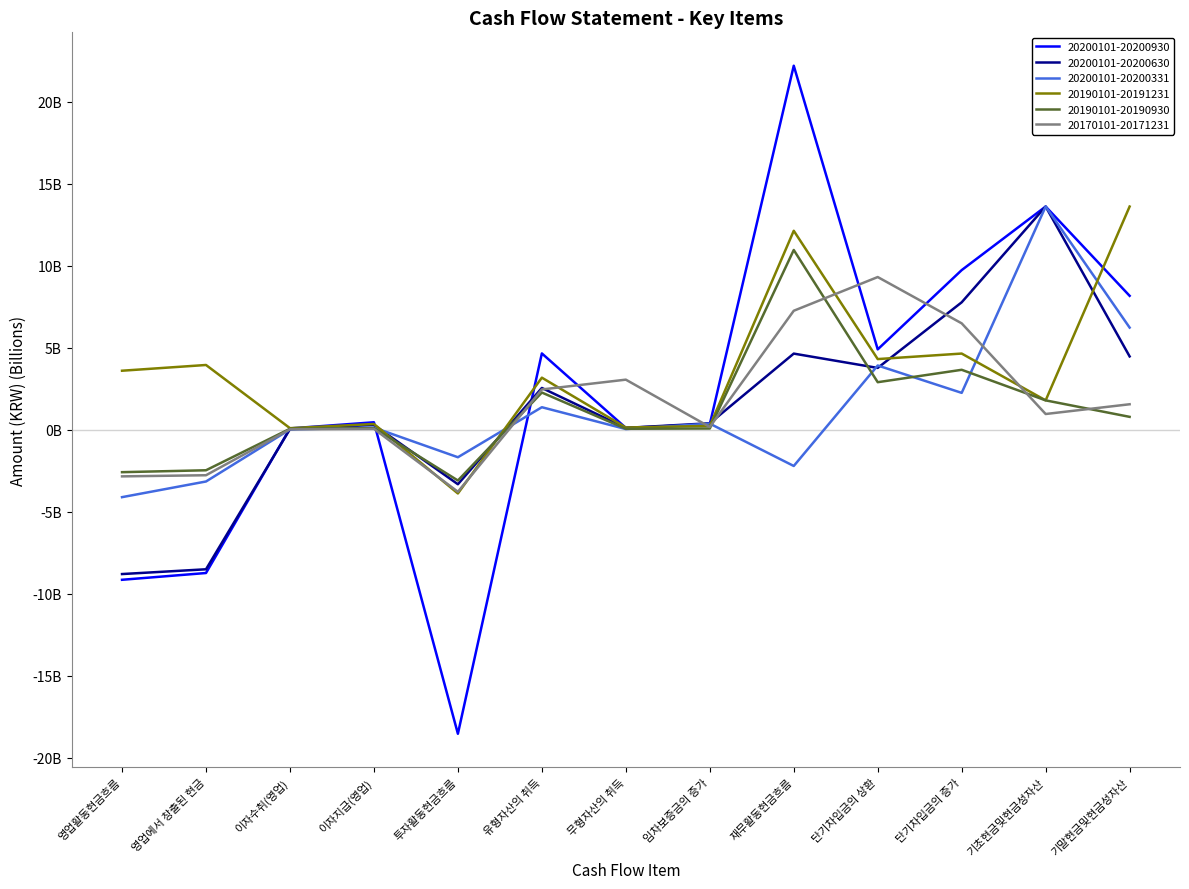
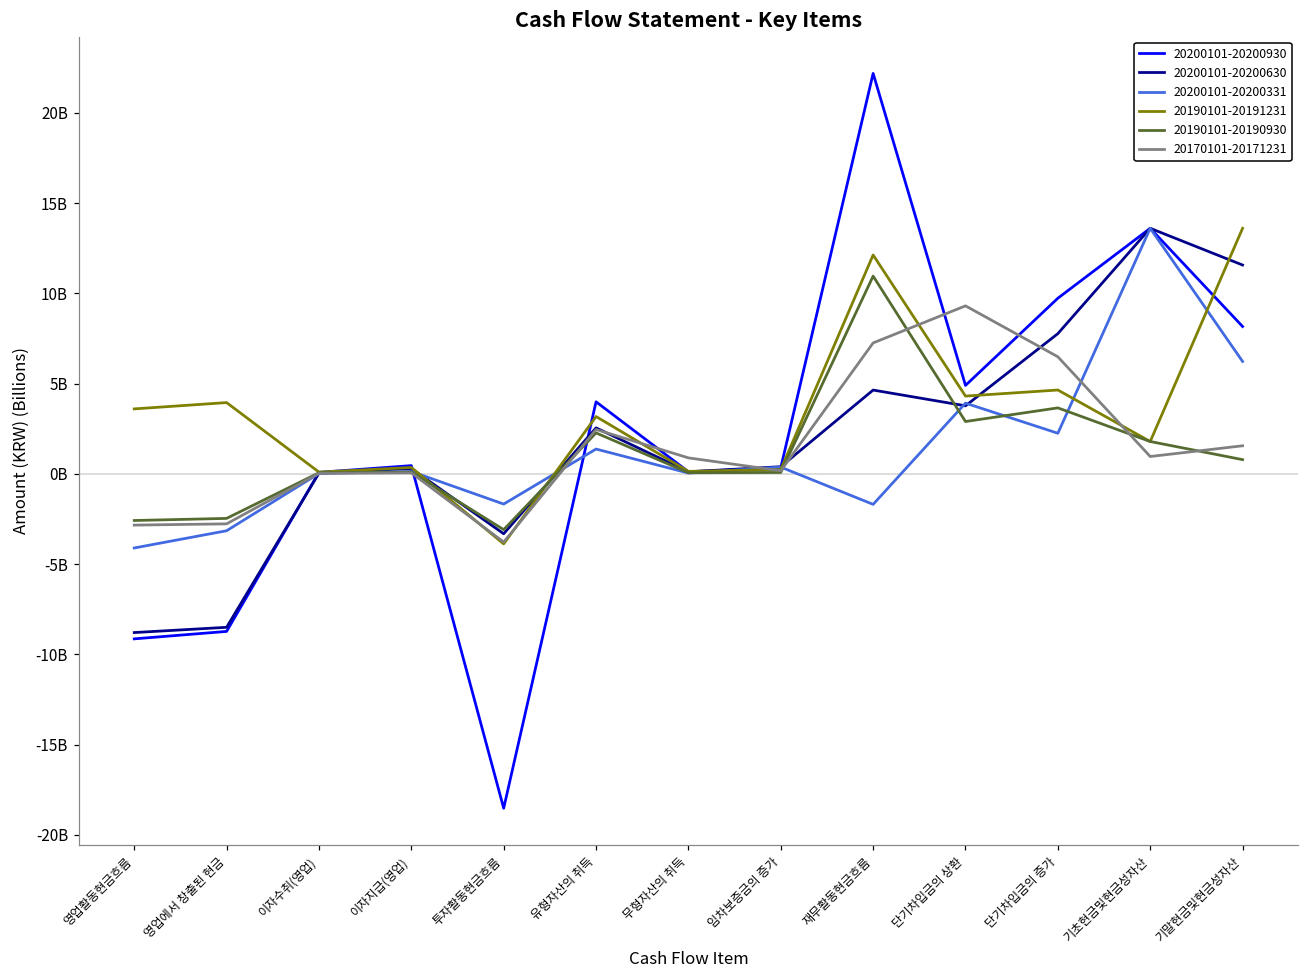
  {
    "20200101-20200930": {
      "영업활동현금흐름": -9100000000,
      "영업에서 창출된 현금": -8700000000,
      "투자활동현금흐름": -18500000000,
-     "유형자산의 취득": 4700000000,
+     "유형자산의 취득": 4000000000,
      "재무활동현금흐름": 22200000000,
      "단기차입금의 상환": 4900000000,
      "단기차입금의 증가": 9700000000,
      "기말현금및현금성자산": 8200000000
    },
    "20200101-20200630": {
      "영업활동현금흐름": -8800000000,
      "영업에서 창출된 현금": -8500000000,
      "투자활동현금흐름": -3300000000,
      "재무활동현금흐름": 4600000000,
      "단기차입금의 증가": 7800000000,
-     "기말현금및현금성자산": 4500000000
+     "기말현금및현금성자산": 11600000000
    },
    "20200101-20200331": {
      "영업활동현금흐름": -4100000000,
      "영업에서 창출된 현금": -3200000000,
      "투자활동현금흐름": -1700000000,
      "유형자산의 취득": 1400000000,
-     "재무활동현금흐름": -2200000000,
+     "재무활동현금흐름": -1700000000,
      "단기차입금의 증가": 2300000000,
      "기말현금및현금성자산": 6200000000
    },
    "20190101-20191231": {
      "영업활동현금흐름": 3600000000,
      "영업에서 창출된 현금": 3900000000,
      "유형자산의 취득": 3200000000,
      "재무활동현금흐름": 12100000000,
      "단기차입금의 상환": 4300000000,
      "단기차입금의 증가": 4600000000,
      "기말현금및현금성자산": 13600000000
    },
    "20190101-20190930": {
      "영업활동현금흐름": -2600000000,
      "영업에서 창출된 현금": -2500000000,
      "투자활동현금흐름": -3100000000,
      "유형자산의 취득": 2300000000,
      "재무활동현금흐름": 11000000000,
      "단기차입금의 상환": 2900000000,
      "단기차입금의 증가": 3700000000,
      "기말현금및현금성자산": 800000000
    },
    "20170101-20171231": {
      "영업활동현금흐름": -2800000000,
      "영업에서 창출된 현금": -2800000000,
-     "무형자산의 취득": 3100000000,
+     "무형자산의 취득": 900000000,
      "재무활동현금흐름": 7300000000,
      "단기차입금의 상환": 9300000000,
      "단기차입금의 증가": 6500000000,
      "기초현금및현금성자산": 1000000000,
      "기말현금및현금성자산": 1600000000
    }
  }
